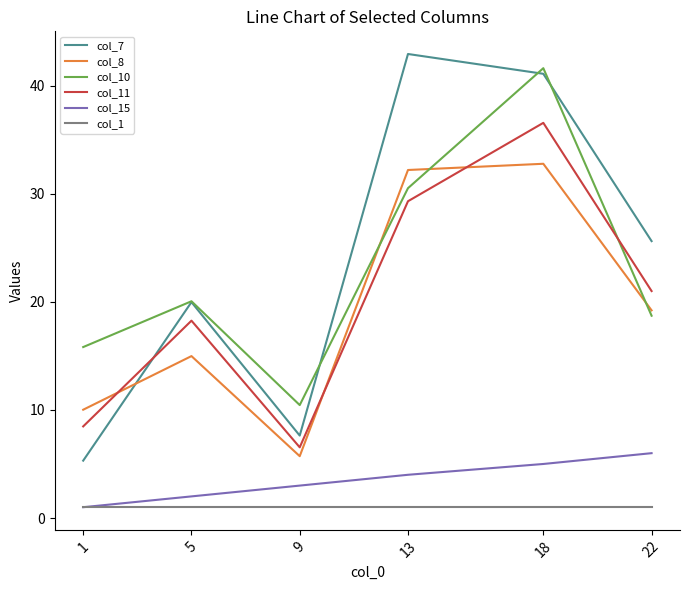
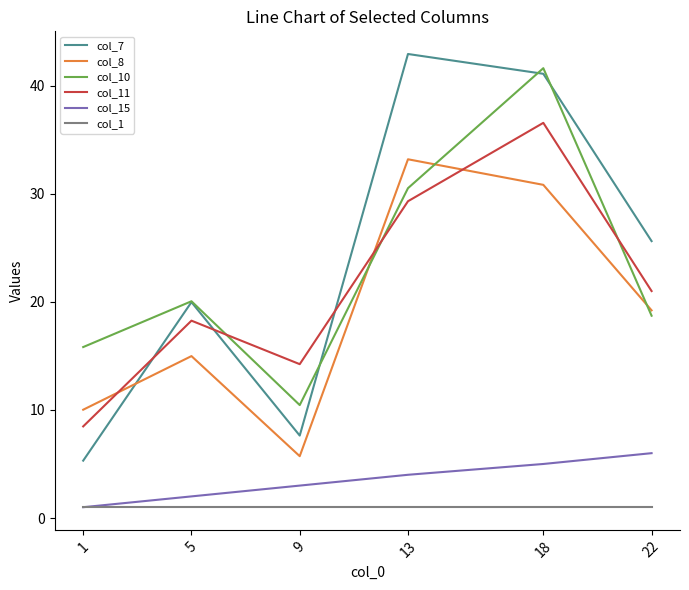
  {
    "col_8": {
      "1": 10.0,
      "5": 15.0,
      "9": 5.7,
-     "13": 32.2,
-     "18": 32.8,
+     "13": 33.2,
+     "18": 30.8,
      "22": 19.2
    },
    "col_10": {
      "1": 15.8,
      "9": 10.5,
      "13": 30.5,
      "18": 41.6,
      "22": 18.7
    },
    "col_11": {
      "1": 8.5,
      "5": 18.3,
-     "9": 6.5,
+     "9": 14.2,
      "13": 29.3,
      "18": 36.6,
      "22": 21.0
    }
  }
